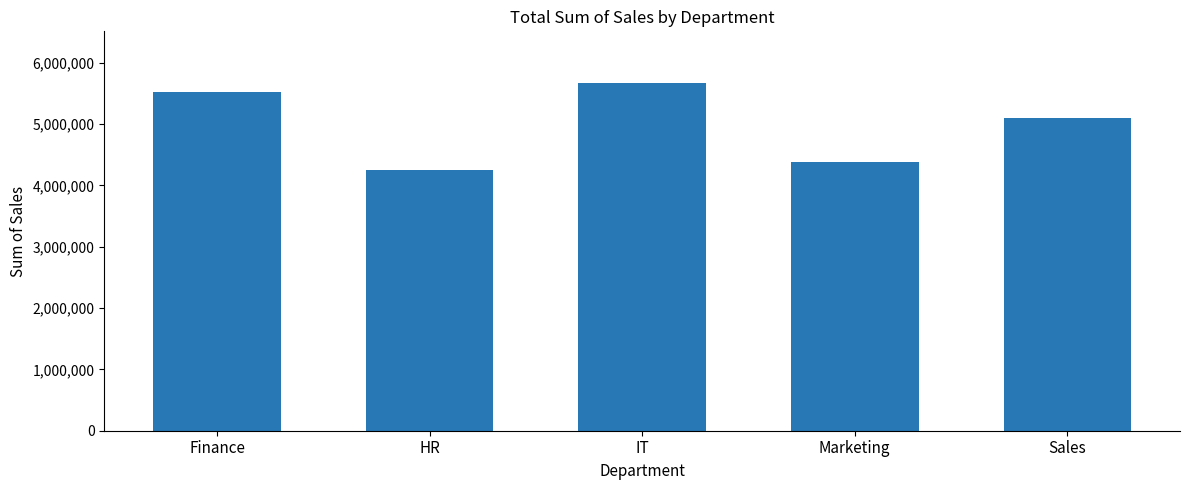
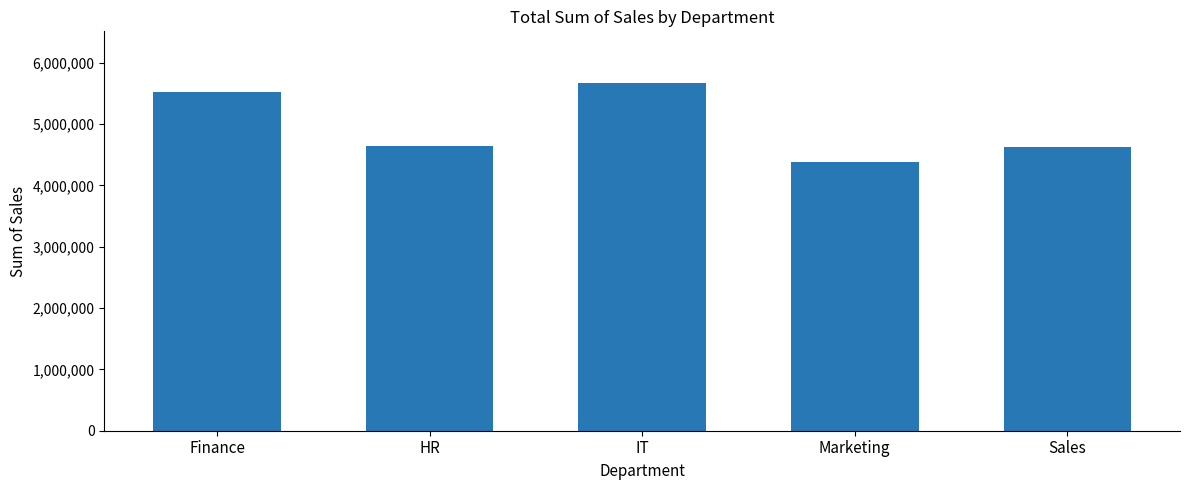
  {
    "Finance": "5,500,000",
-   "HR": "4,300,000",
+   "HR": "4,600,000",
    "IT": "5,700,000",
    "Marketing": "4,400,000",
-   "Sales": "5,100,000"
+   "Sales": "4,600,000"
  }
